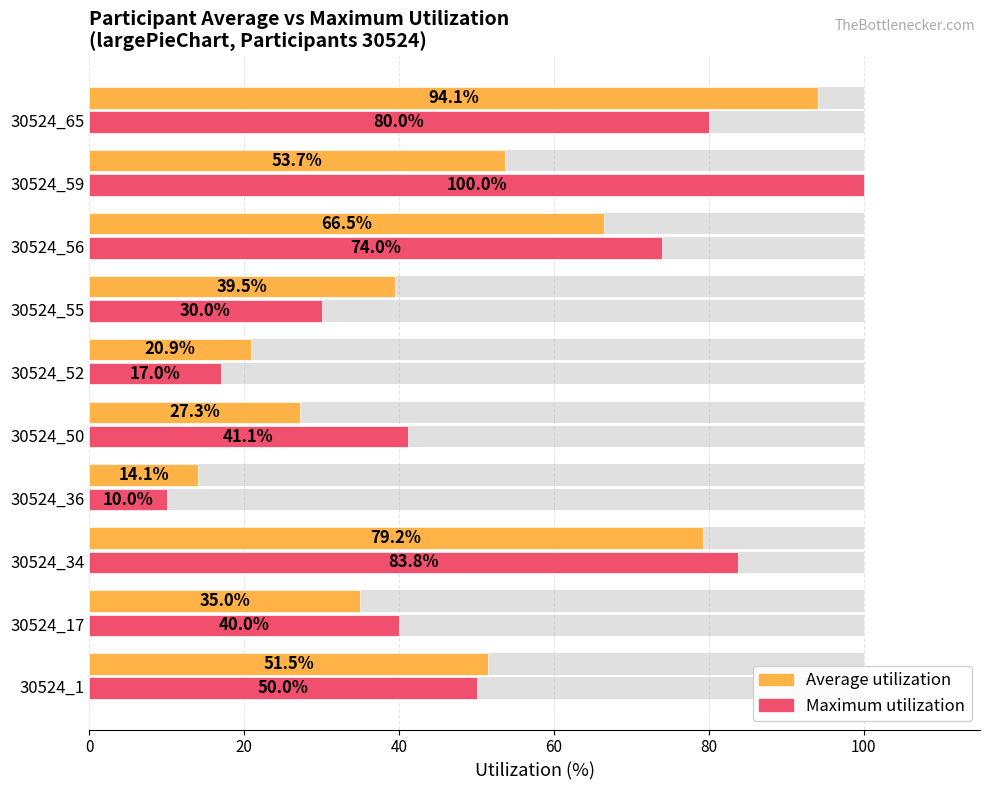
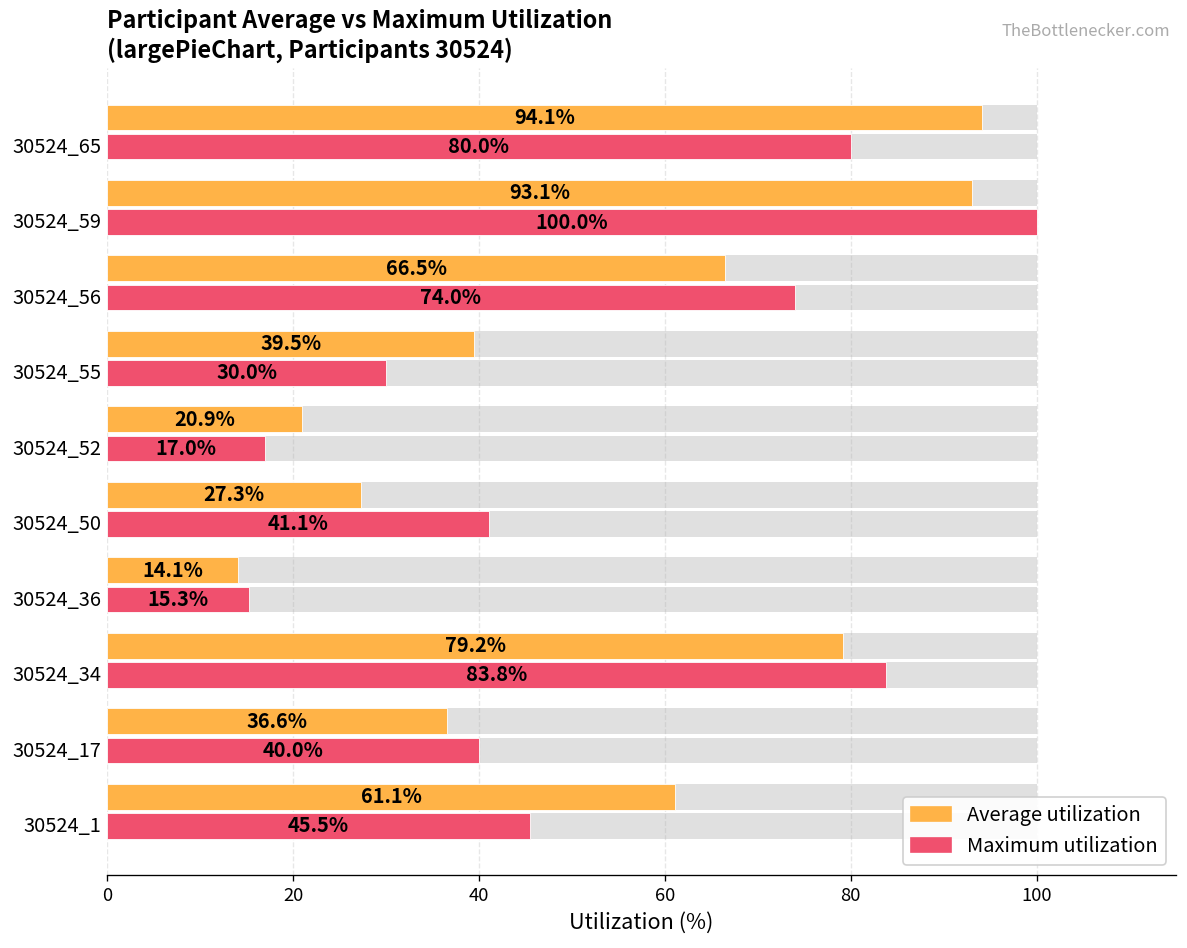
  {
    "Average utilization": {
-     "30524_59": "53.7%",
-     "30524_17": "35.0%",
-     "30524_1": "51.5%"
+     "30524_59": "93.1%",
+     "30524_17": "36.6%",
+     "30524_1": "61.1%"
    },
    "Maximum utilization": {
      "30524_59": "100.0%",
-     "30524_36": "10.0%",
-     "30524_1": "50.0%"
+     "30524_36": "15.3%",
+     "30524_1": "45.5%"
    }
  }
